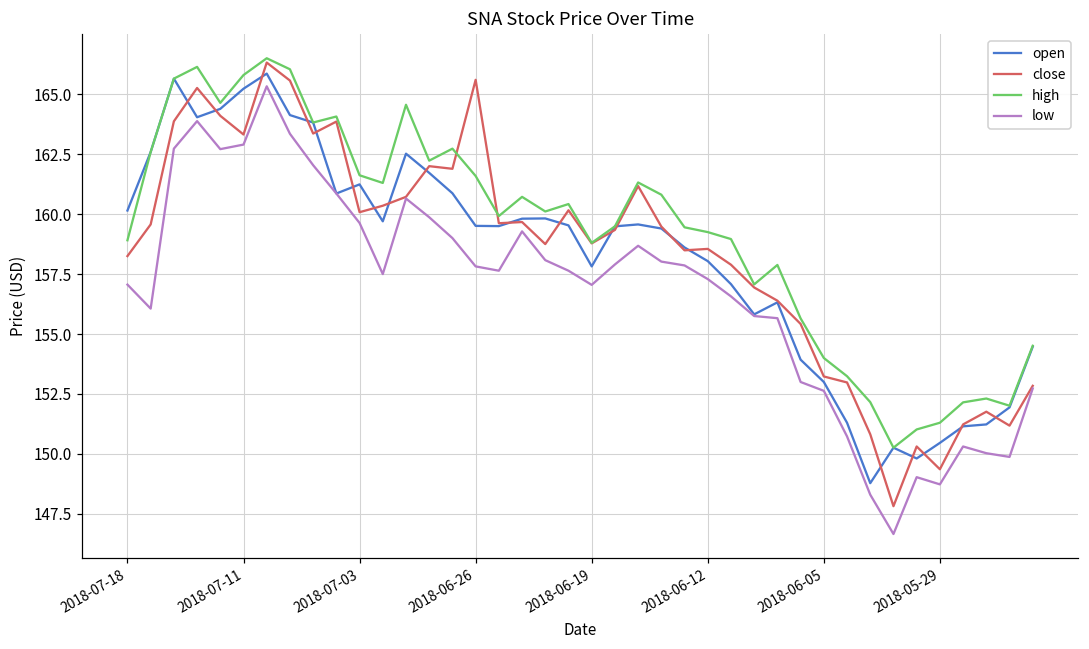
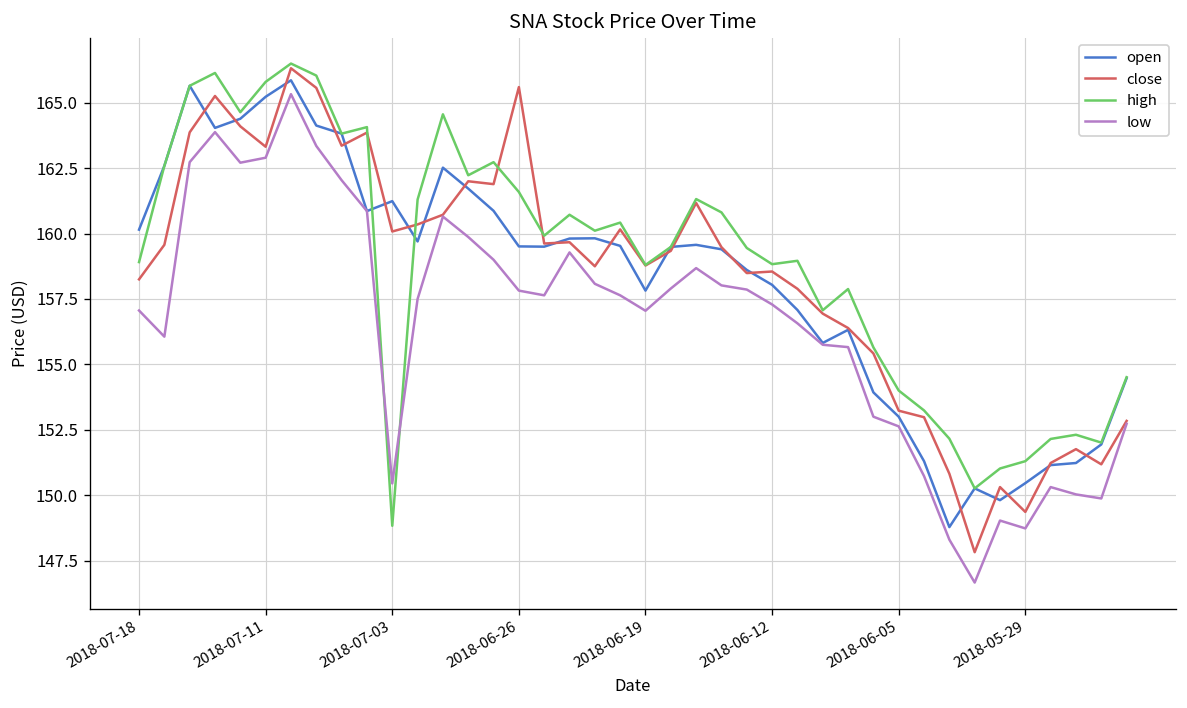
  {
    "open": {
      "2018-07-18": 160.2,
      "2018-07-11": 165.2,
      "2018-07-03": 161.2,
      "2018-06-26": 159.5,
      "2018-06-19": 157.8,
      "2018-06-12": 158.0,
      "2018-06-05": 153.0,
      "2018-05-29": 150.5
    },
    "close": {
      "2018-07-18": 158.3,
      "2018-07-11": 163.3,
      "2018-07-03": 160.1,
      "2018-06-26": 165.6,
      "2018-06-12": 158.6,
      "2018-06-05": 153.2,
      "2018-05-29": 149.4
    },
    "high": {
      "2018-07-18": 158.9,
      "2018-07-11": 165.8,
-     "2018-07-03": 161.6,
+     "2018-07-03": 148.8,
      "2018-06-26": 161.6,
-     "2018-06-12": 159.3,
+     "2018-06-12": 158.8,
      "2018-06-05": 154.0,
      "2018-05-29": 151.3
    },
    "low": {
      "2018-07-18": 157.1,
      "2018-07-11": 162.9,
-     "2018-07-03": 159.6,
+     "2018-07-03": 150.5,
      "2018-06-26": 157.8,
      "2018-06-19": 157.1,
      "2018-06-12": 157.3,
      "2018-06-05": 152.6,
      "2018-05-29": 148.7
    }
  }
